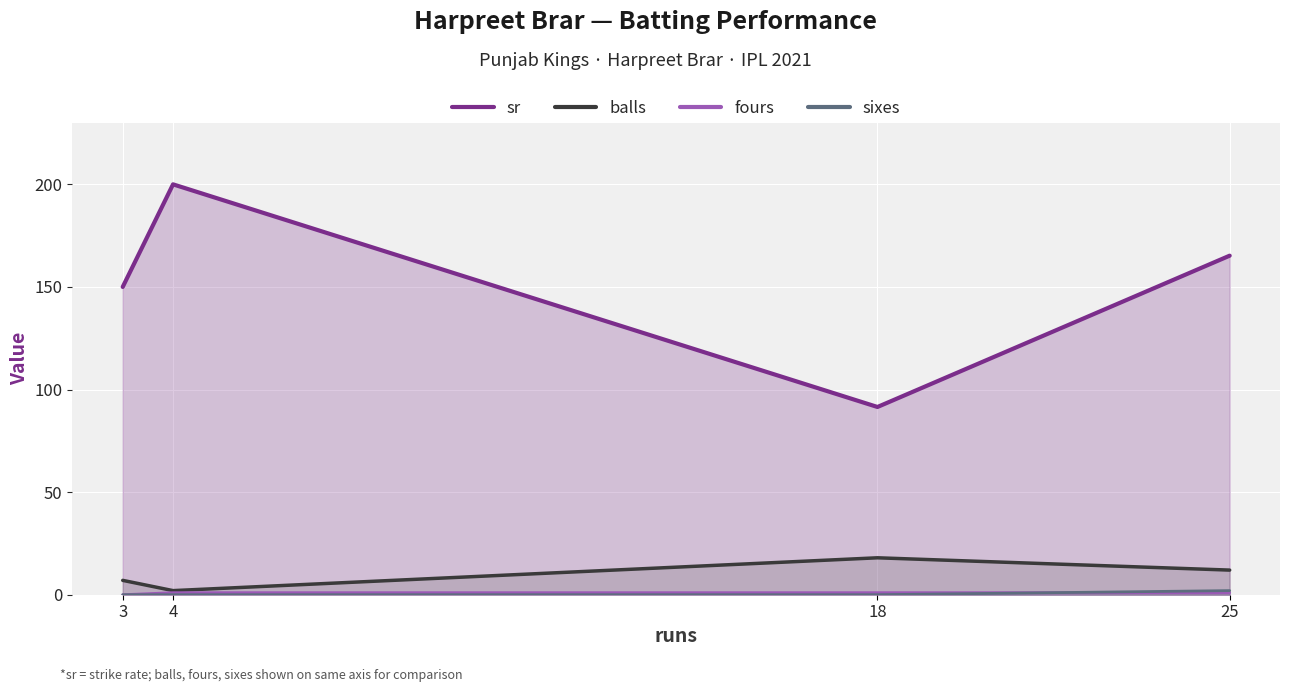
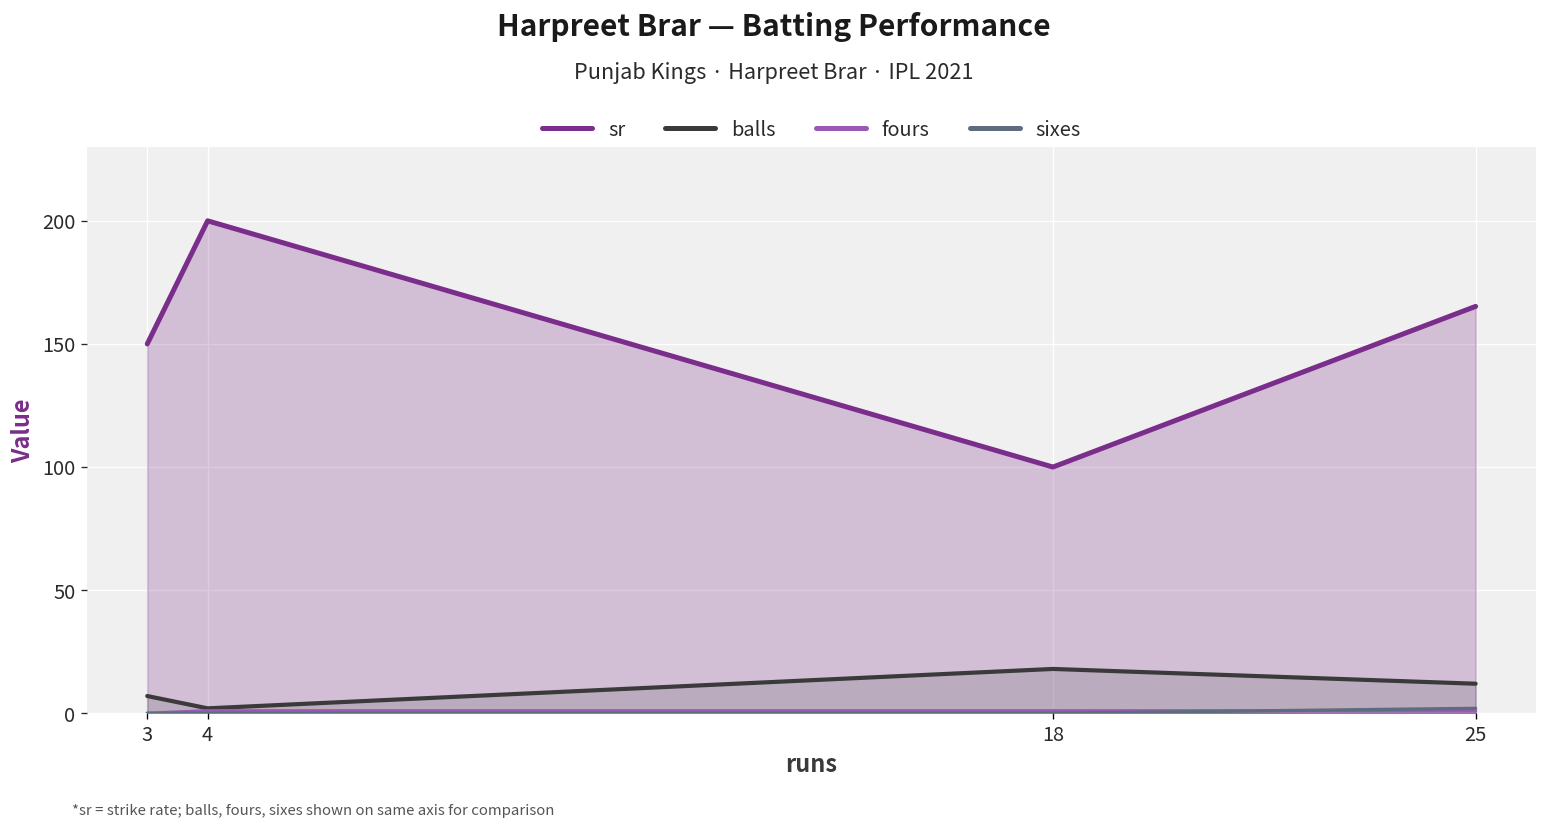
  {
    "sr": {
      "3": 150,
      "4": 200,
-     "18": 92,
+     "18": 100,
      "25": 165
    },
    "balls": {
      "3": 7,
      "18": 18,
      "25": 12
    }
  }
